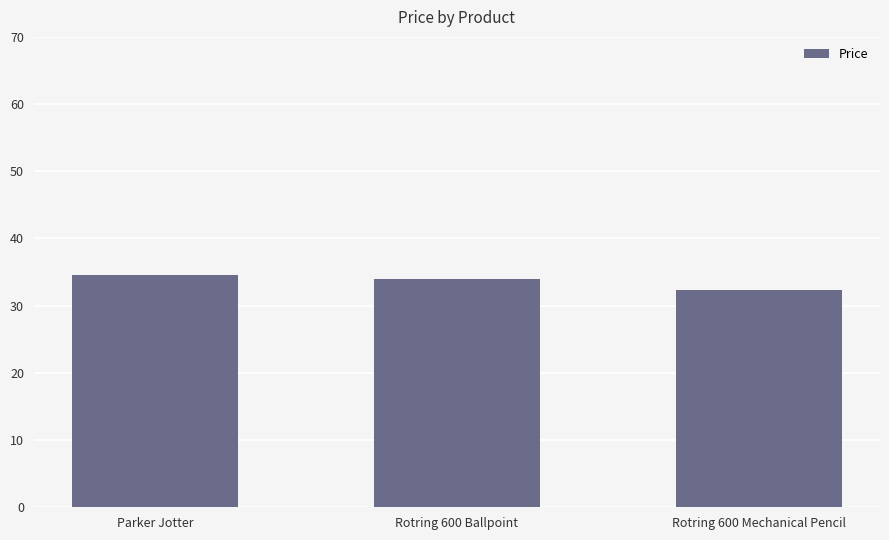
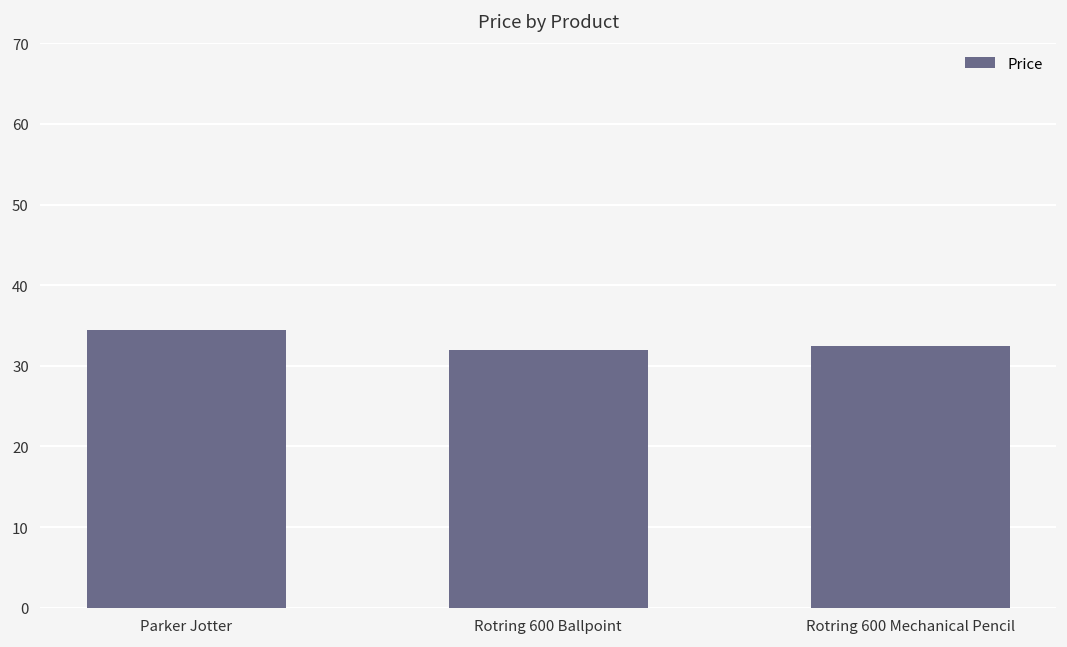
  {
    "Parker Jotter": 35,
-   "Rotring 600 Ballpoint": 34,
+   "Rotring 600 Ballpoint": 32,
    "Rotring 600 Mechanical Pencil": 32
  }
